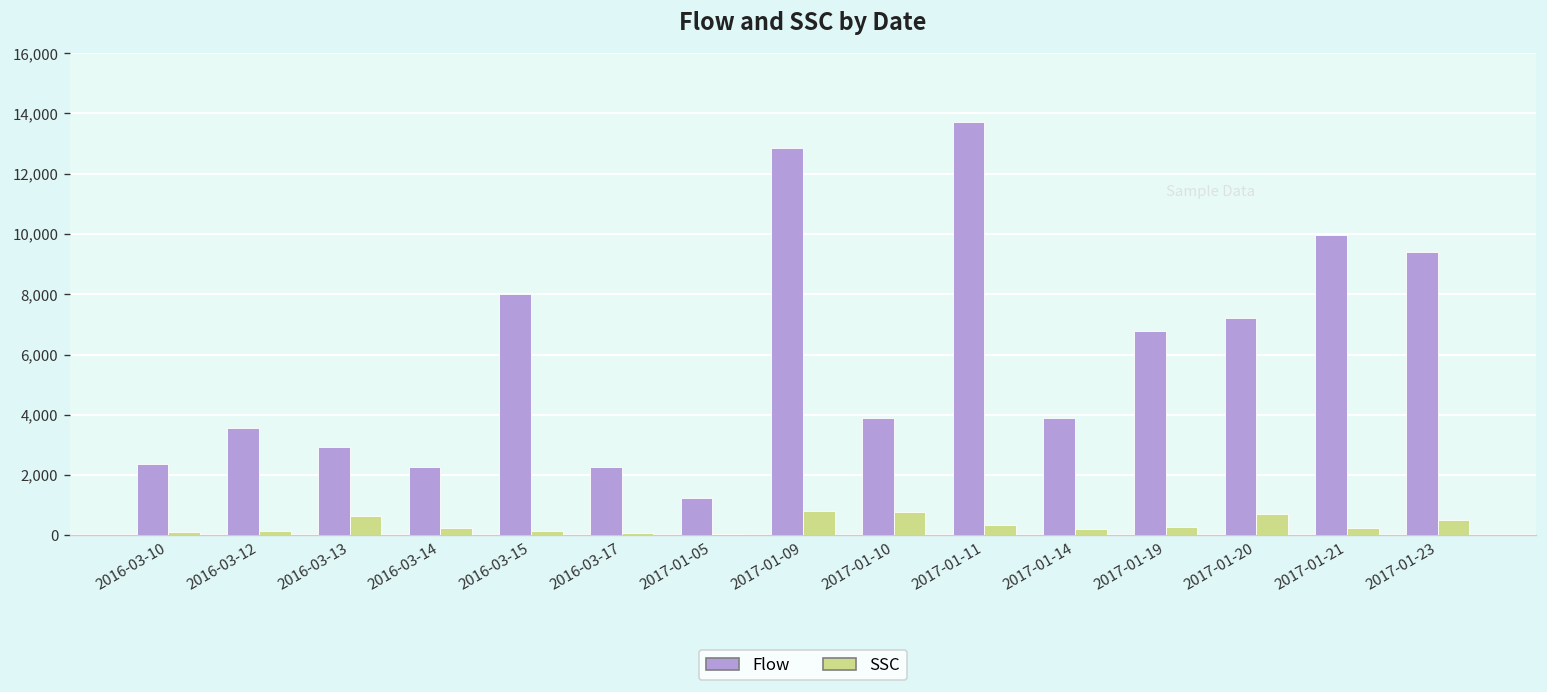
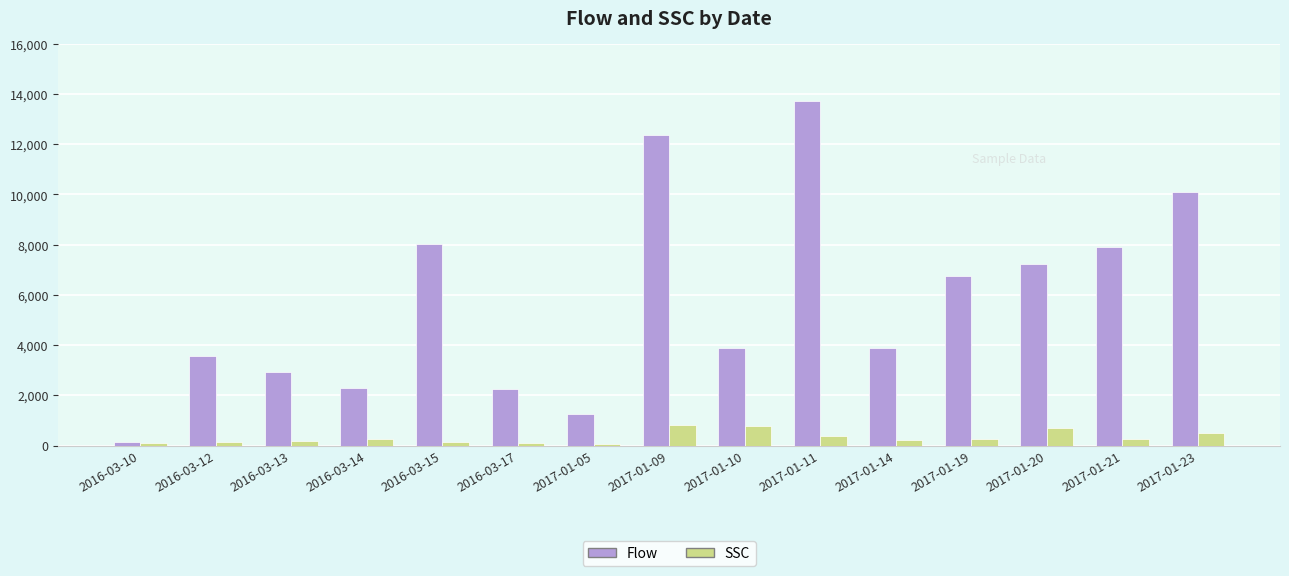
  {
    "Flow": {
-     "2016-03-10": "2,400",
+     "2016-03-10": "100",
      "2016-03-12": "3,600",
      "2016-03-13": "2,900",
      "2016-03-14": "2,300",
      "2016-03-15": "8,000",
      "2016-03-17": "2,300",
      "2017-01-05": "1,300",
-     "2017-01-09": "12,900",
+     "2017-01-09": "12,400",
      "2017-01-10": "3,900",
      "2017-01-11": "13,700",
      "2017-01-14": "3,900",
      "2017-01-19": "6,800",
      "2017-01-20": "7,200",
-     "2017-01-21": "10,000",
-     "2017-01-23": "9,400"
+     "2017-01-21": "7,900",
+     "2017-01-23": "10,100"
    },
    "SSC": {
      "2016-03-10": "100",
      "2016-03-12": "100",
-     "2016-03-13": "600",
+     "2016-03-13": "200",
      "2016-03-14": "300",
      "2016-03-15": "100",
      "2017-01-09": "800",
      "2017-01-10": "800",
      "2017-01-11": "400",
      "2017-01-14": "200",
      "2017-01-19": "300",
      "2017-01-20": "700",
      "2017-01-21": "200",
      "2017-01-23": "500"
    }
  }
